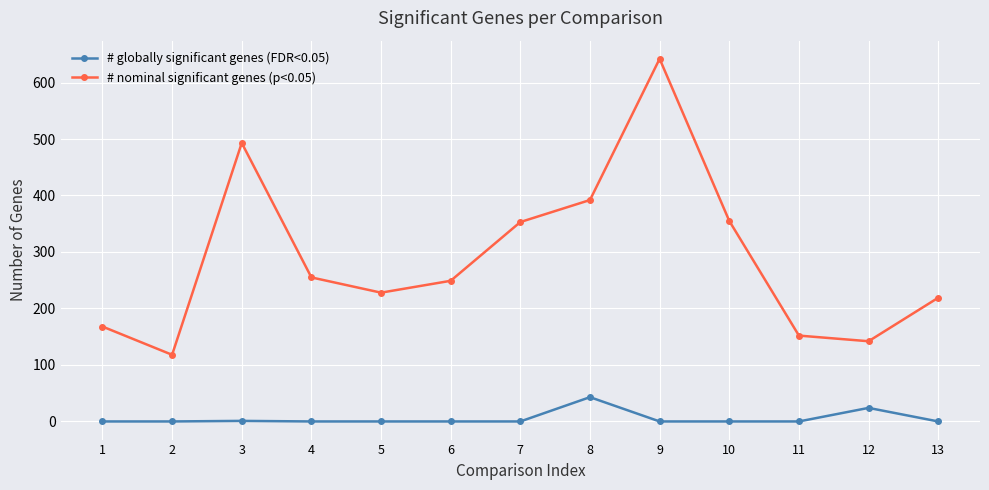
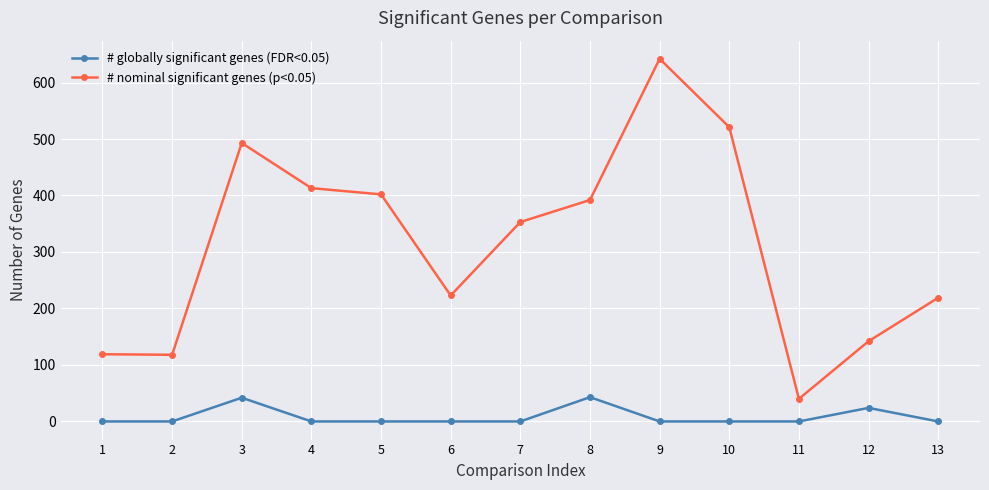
  {
    "# globally significant genes (FDR<0.05)": {
      "1": 0,
      "2": 0,
-     "3": 0,
+     "3": 40,
      "4": 0,
      "5": 0,
      "6": 0,
      "7": 0,
      "8": 40,
      "9": 0,
      "10": 0,
      "11": 0,
      "12": 20,
      "13": 0
    },
    "# nominal significant genes (p<0.05)": {
-     "1": 170,
+     "1": 120,
      "2": 120,
      "3": 490,
-     "4": 260,
-     "5": 230,
-     "6": 250,
+     "4": 410,
+     "5": 400,
+     "6": 220,
      "7": 350,
      "8": 390,
      "9": 640,
-     "10": 360,
-     "11": 150,
+     "10": 520,
+     "11": 40,
      "12": 140,
      "13": 220
    }
  }
